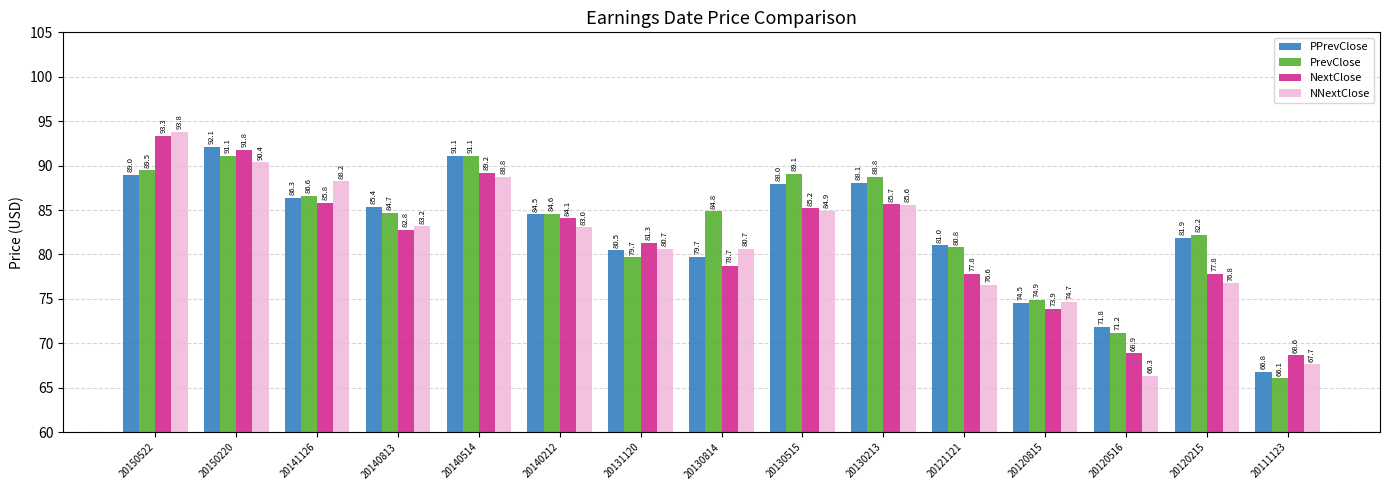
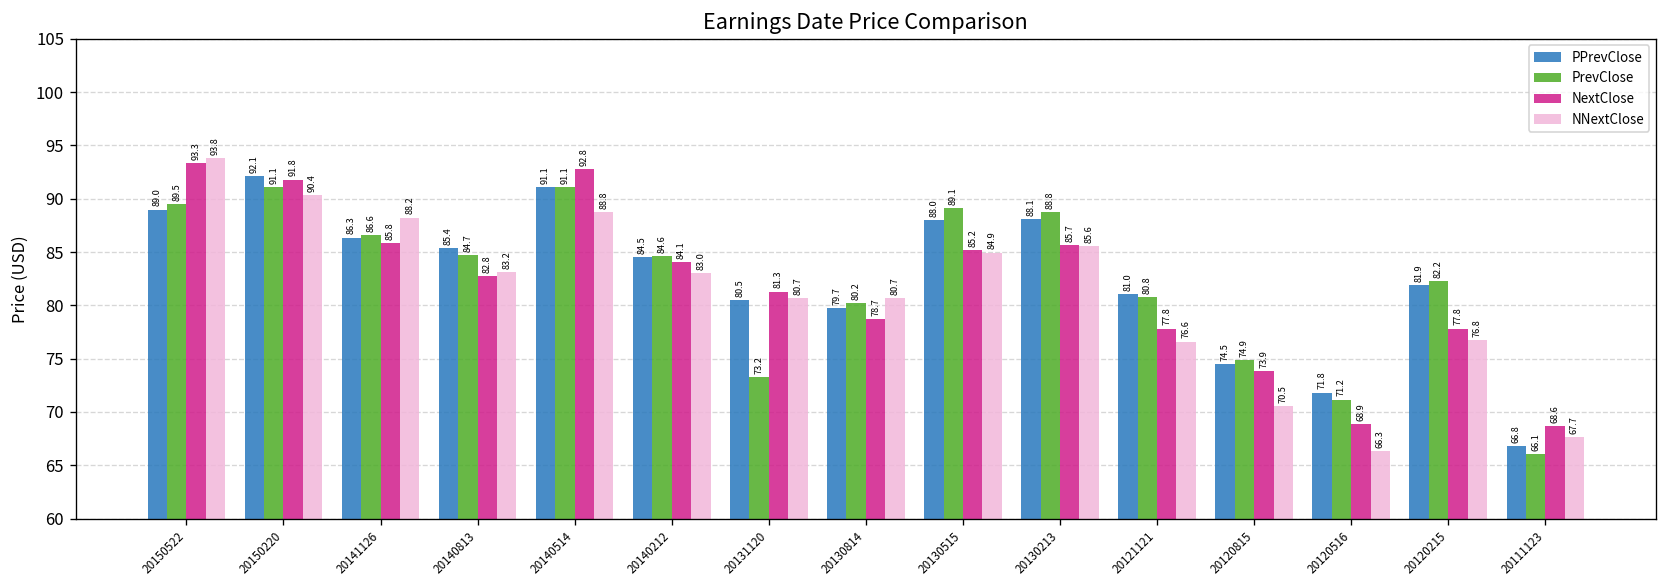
  {
    "PPrevClose": {
      "20150522": 89.0,
      "20150220": 92.1,
      "20141126": 86.3,
      "20140813": 85.4,
      "20140514": 91.1,
      "20140212": 84.5,
      "20131120": 80.5,
      "20130814": 79.7,
      "20130515": 88.0,
      "20130213": 88.1,
      "20121121": 81.0,
      "20120815": 74.5,
      "20120516": 71.8,
      "20120215": 81.9,
      "20111123": 66.8
    },
    "PrevClose": {
      "20150522": 89.5,
      "20150220": 91.1,
      "20141126": 86.6,
      "20140813": 84.7,
      "20140514": 91.1,
      "20140212": 84.6,
-     "20131120": 79.7,
-     "20130814": 84.8,
+     "20131120": 73.2,
+     "20130814": 80.2,
      "20130515": 89.1,
      "20130213": 88.8,
      "20121121": 80.8,
      "20120815": 74.9,
      "20120516": 71.2,
      "20120215": 82.2,
      "20111123": 66.1
    },
    "NextClose": {
      "20150522": 93.3,
      "20150220": 91.8,
      "20141126": 85.8,
      "20140813": 82.8,
-     "20140514": 89.2,
+     "20140514": 92.8,
      "20140212": 84.1,
      "20131120": 81.3,
      "20130814": 78.7,
      "20130515": 85.2,
      "20130213": 85.7,
      "20121121": 77.8,
      "20120815": 73.9,
      "20120516": 68.9,
      "20120215": 77.8,
      "20111123": 68.6
    },
    "NNextClose": {
      "20150522": 93.8,
      "20150220": 90.4,
      "20141126": 88.2,
      "20140813": 83.2,
      "20140514": 88.8,
      "20140212": 83.0,
      "20131120": 80.7,
      "20130814": 80.7,
      "20130515": 84.9,
      "20130213": 85.6,
      "20121121": 76.6,
-     "20120815": 74.7,
+     "20120815": 70.5,
      "20120516": 66.3,
      "20120215": 76.8,
      "20111123": 67.7
    }
  }
